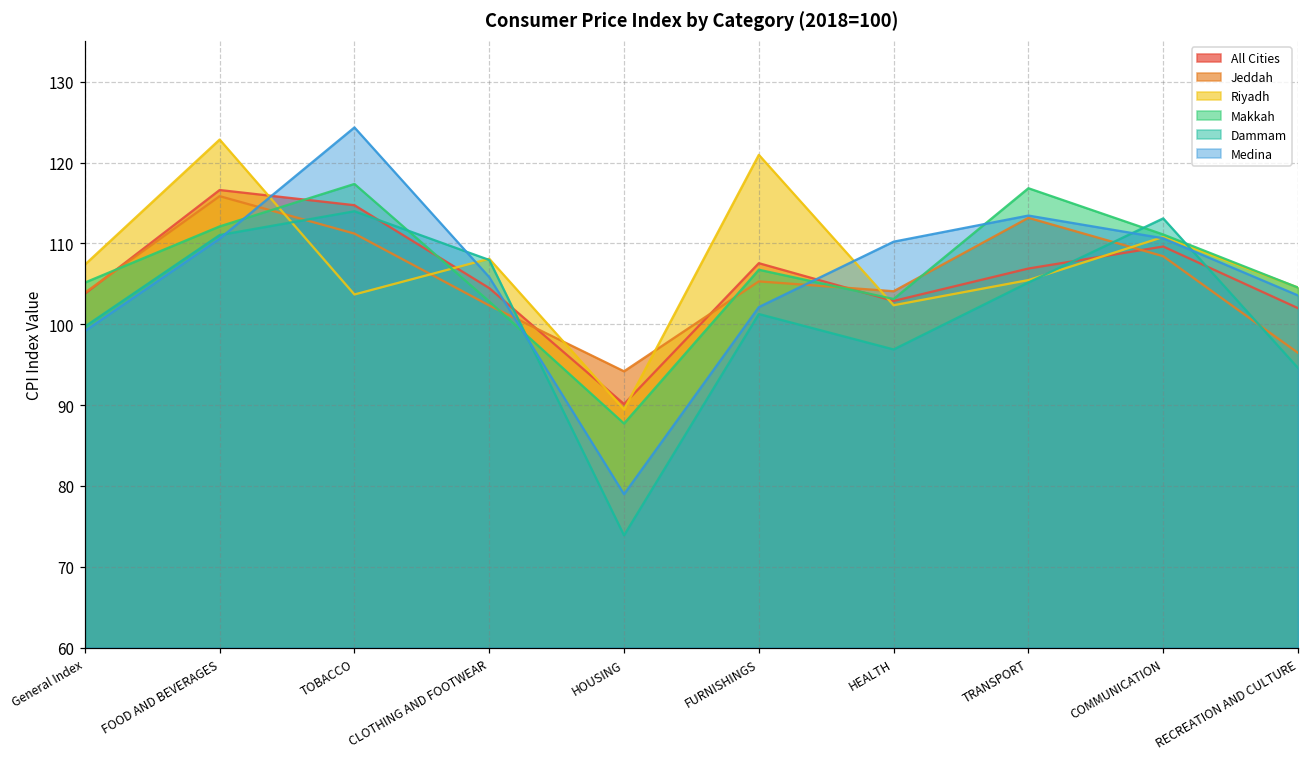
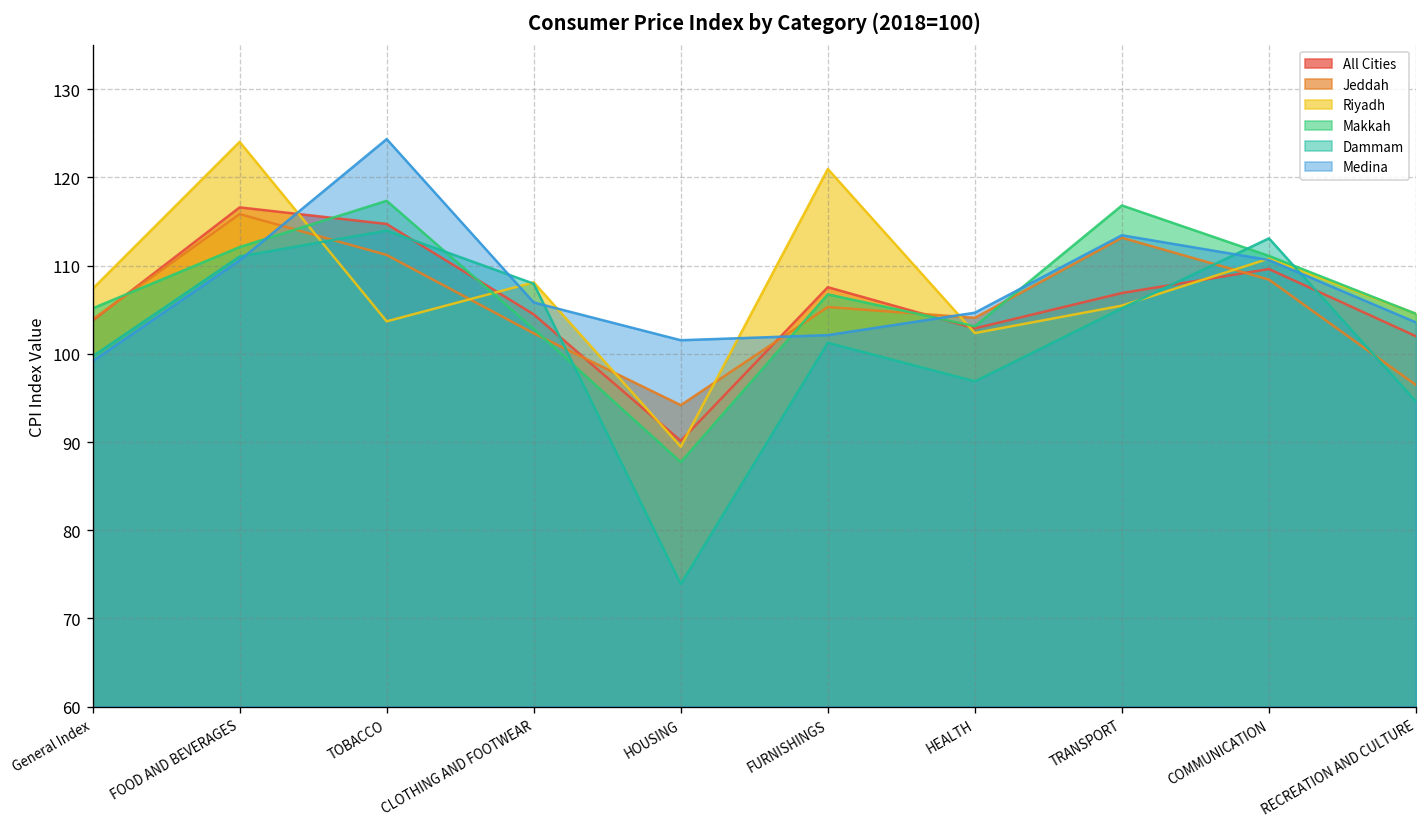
  {
    "Riyadh": {
      "General Index": 107,
-     "FOOD AND BEVERAGES": 123,
+     "FOOD AND BEVERAGES": 124,
      "TOBACCO": 104,
      "HOUSING": 89,
      "FURNISHINGS": 121,
      "HEALTH": 102
    },
    "Medina": {
      "General Index": 99,
      "FOOD AND BEVERAGES": 111,
      "TOBACCO": 124,
      "CLOTHING AND FOOTWEAR": 106,
-     "HOUSING": 79,
+     "HOUSING": 102,
      "FURNISHINGS": 102,
-     "HEALTH": 110,
+     "HEALTH": 105,
      "RECREATION AND CULTURE": 104
    }
  }
